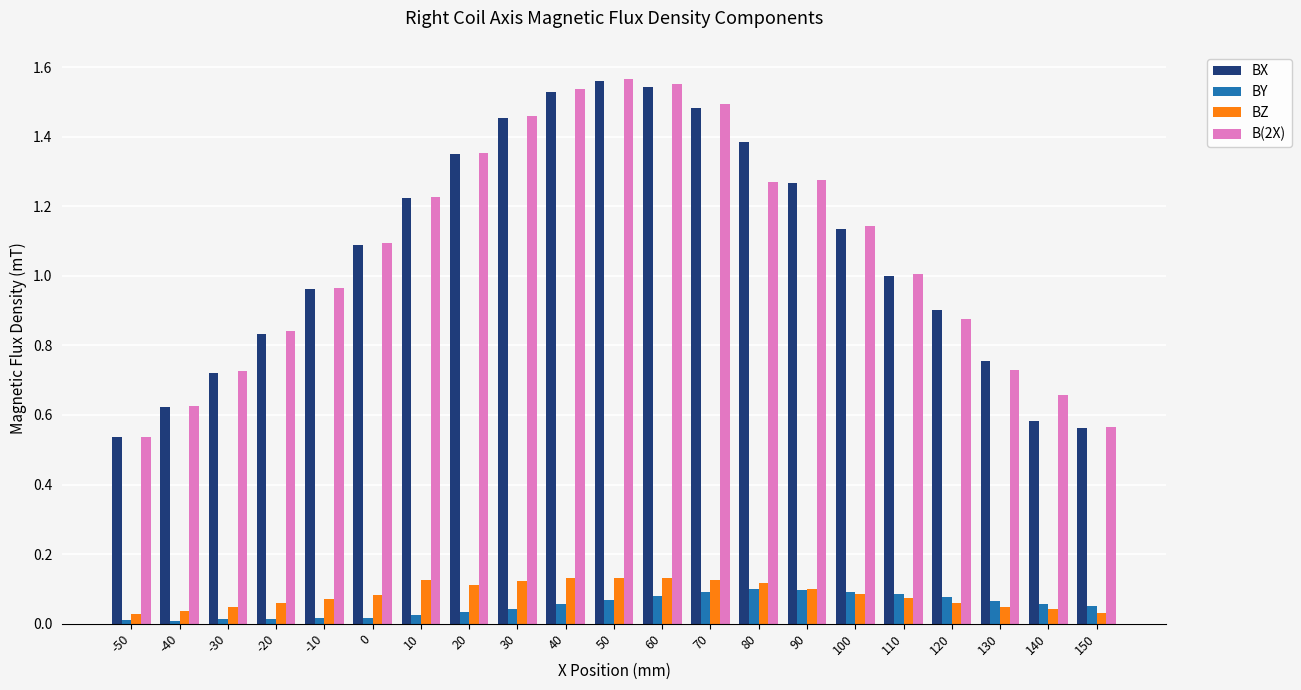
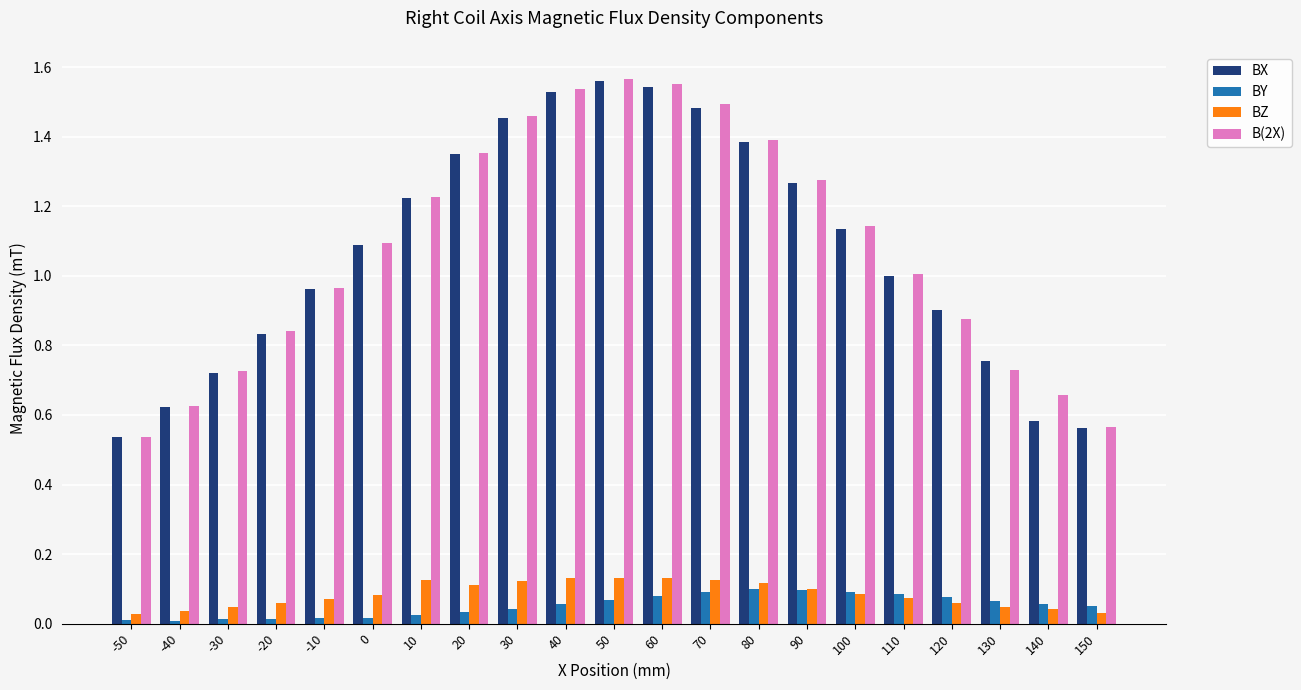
  {
    "BX": {
      "-50": 0.54,
      "-40": 0.62,
      "-30": 0.72,
      "-20": 0.83,
      "-10": 0.96,
      "0": 1.09,
      "10": 1.23,
      "20": 1.35,
      "30": 1.45,
      "40": 1.53,
      "50": 1.56,
      "60": 1.54,
      "70": 1.48,
      "80": 1.39,
      "90": 1.27,
      "100": 1.14,
      "110": 1.00,
      "120": 0.90,
      "130": 0.76,
      "140": 0.58,
      "150": 0.56
    },
    "BY": {
      "-50": 0.01,
      "-40": 0.01,
      "-30": 0.01,
      "-20": 0.01,
      "-10": 0.02,
      "0": 0.02,
      "10": 0.02,
      "20": 0.03,
      "30": 0.04,
      "40": 0.06,
      "50": 0.07,
      "60": 0.08,
      "70": 0.09,
      "80": 0.10,
      "90": 0.10,
      "100": 0.09,
      "110": 0.09,
      "120": 0.08,
      "130": 0.07,
      "140": 0.06,
      "150": 0.05
    },
    "BZ": {
      "-50": 0.03,
      "-40": 0.04,
      "-30": 0.05,
      "-20": 0.06,
      "-10": 0.07,
      "0": 0.08,
      "10": 0.13,
      "20": 0.11,
      "30": 0.12,
      "40": 0.13,
      "50": 0.13,
      "60": 0.13,
      "70": 0.13,
      "80": 0.12,
      "90": 0.10,
      "100": 0.09,
      "110": 0.07,
      "120": 0.06,
      "130": 0.05,
      "140": 0.04,
      "150": 0.03
    },
    "B(2X)": {
      "-50": 0.54,
      "-40": 0.63,
      "-30": 0.73,
      "-20": 0.84,
      "-10": 0.96,
      "0": 1.09,
      "10": 1.23,
      "20": 1.35,
      "30": 1.46,
      "40": 1.54,
      "50": 1.57,
      "60": 1.55,
      "70": 1.49,
-     "80": 1.27,
+     "80": 1.39,
      "90": 1.28,
      "100": 1.14,
      "110": 1.01,
      "120": 0.88,
      "130": 0.73,
      "140": 0.66,
      "150": 0.57
    }
  }
